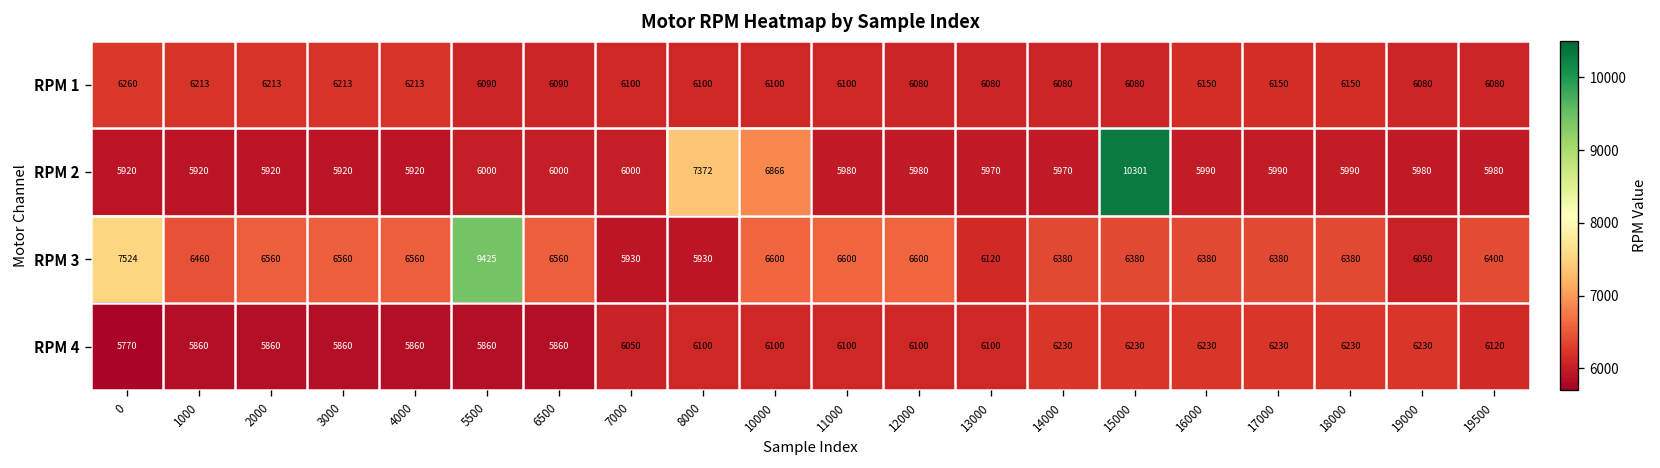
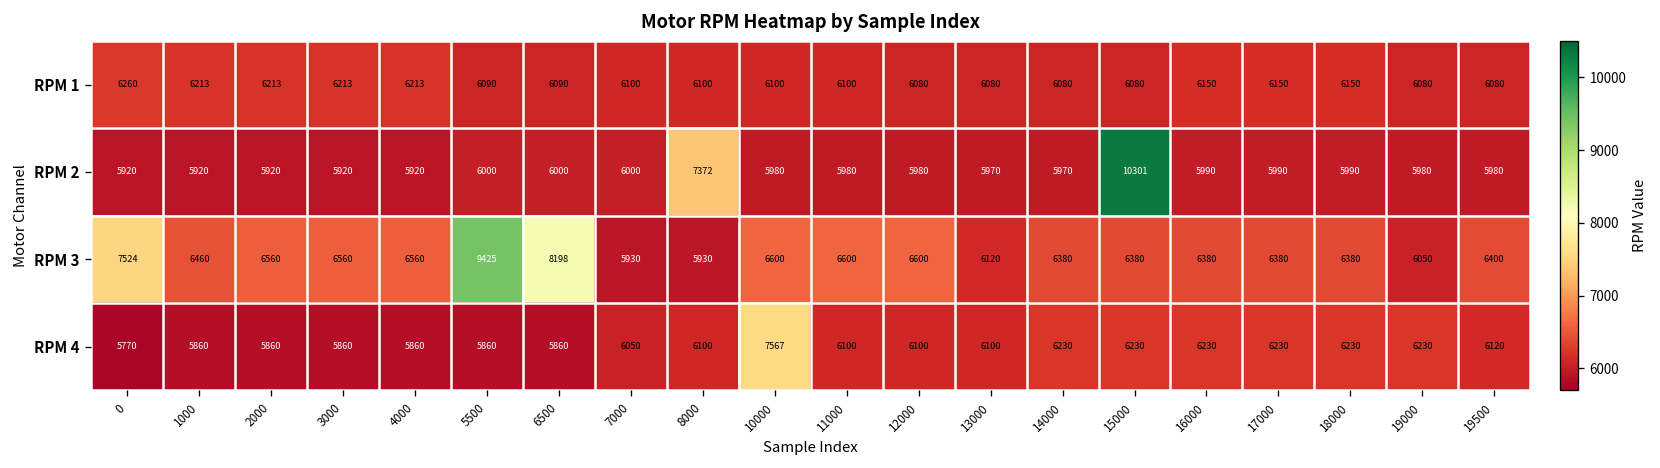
  {
    "RPM 1": {
      "0": 6260,
      "1000": 6213,
      "2000": 6213,
      "3000": 6213,
      "4000": 6213,
      "5500": 6090,
      "6500": 6090,
      "7000": 6100,
      "8000": 6100,
      "10000": 6100,
      "11000": 6100,
      "12000": 6080,
      "13000": 6080,
      "14000": 6080,
      "15000": 6080,
      "16000": 6150,
      "17000": 6150,
      "18000": 6150,
      "19000": 6080,
      "19500": 6080
    },
    "RPM 2": {
      "0": 5920,
      "1000": 5920,
      "2000": 5920,
      "3000": 5920,
      "4000": 5920,
      "5500": 6000,
      "6500": 6000,
      "7000": 6000,
      "8000": 7372,
-     "10000": 6866,
+     "10000": 5980,
      "11000": 5980,
      "12000": 5980,
      "13000": 5970,
      "14000": 5970,
      "15000": 10301,
      "16000": 5990,
      "17000": 5990,
      "18000": 5990,
      "19000": 5980,
      "19500": 5980
    },
    "RPM 3": {
      "0": 7524,
      "1000": 6460,
      "2000": 6560,
      "3000": 6560,
      "4000": 6560,
      "5500": 9425,
-     "6500": 6560,
+     "6500": 8198,
      "7000": 5930,
      "8000": 5930,
      "10000": 6600,
      "11000": 6600,
      "12000": 6600,
      "13000": 6120,
      "14000": 6380,
      "15000": 6380,
      "16000": 6380,
      "17000": 6380,
      "18000": 6380,
      "19000": 6050,
      "19500": 6400
    },
    "RPM 4": {
      "0": 5770,
      "1000": 5860,
      "2000": 5860,
      "3000": 5860,
      "4000": 5860,
      "5500": 5860,
      "6500": 5860,
      "7000": 6050,
      "8000": 6100,
-     "10000": 6100,
+     "10000": 7567,
      "11000": 6100,
      "12000": 6100,
      "13000": 6100,
      "14000": 6230,
      "15000": 6230,
      "16000": 6230,
      "17000": 6230,
      "18000": 6230,
      "19000": 6230,
      "19500": 6120
    }
  }
